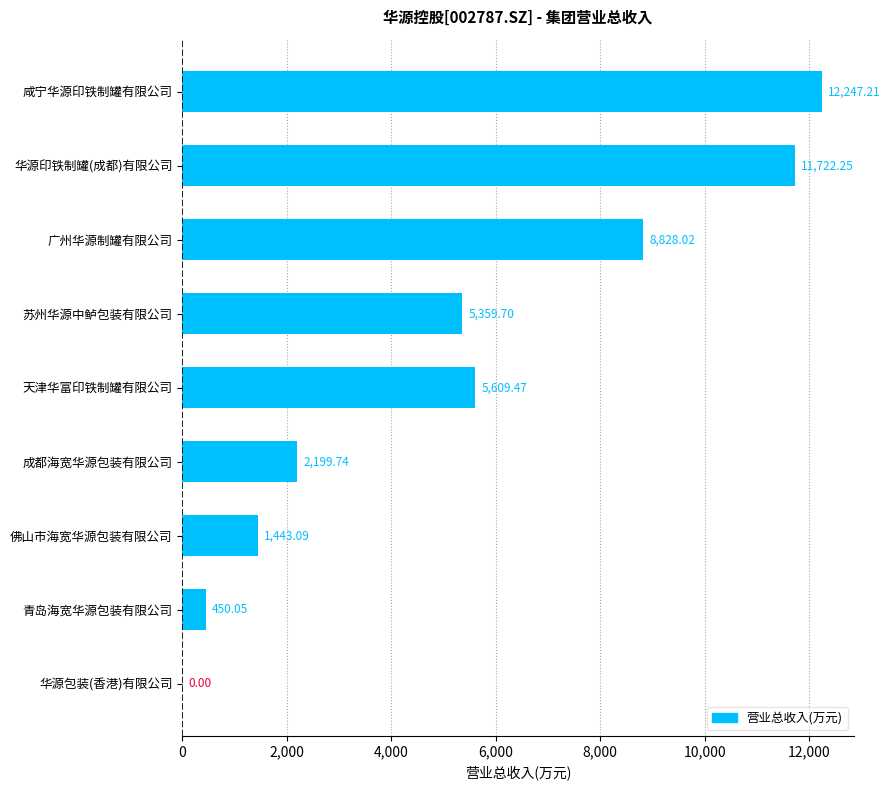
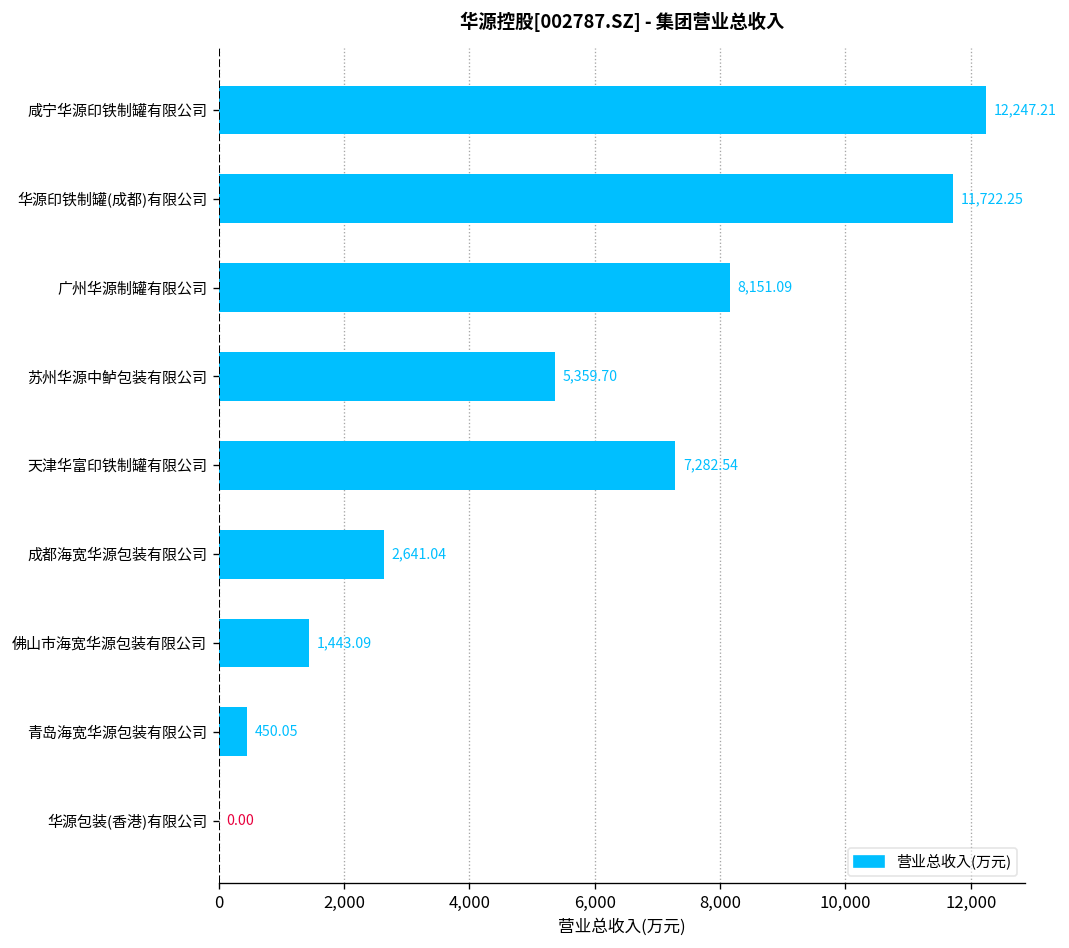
  {
    "咸宁华源印铁制罐有限公司": "12,247.21",
    "华源印铁制罐(成都)有限公司": "11,722.25",
-   "广州华源制罐有限公司": "8,828.02",
+   "广州华源制罐有限公司": "8,151.09",
    "苏州华源中鲈包装有限公司": "5,359.70",
-   "天津华富印铁制罐有限公司": "5,609.47",
-   "成都海宽华源包装有限公司": "2,199.74",
+   "天津华富印铁制罐有限公司": "7,282.54",
+   "成都海宽华源包装有限公司": "2,641.04",
    "佛山市海宽华源包装有限公司": "1,443.09",
    "青岛海宽华源包装有限公司": "450.05",
    "华源包装(香港)有限公司": "0.00"
  }
